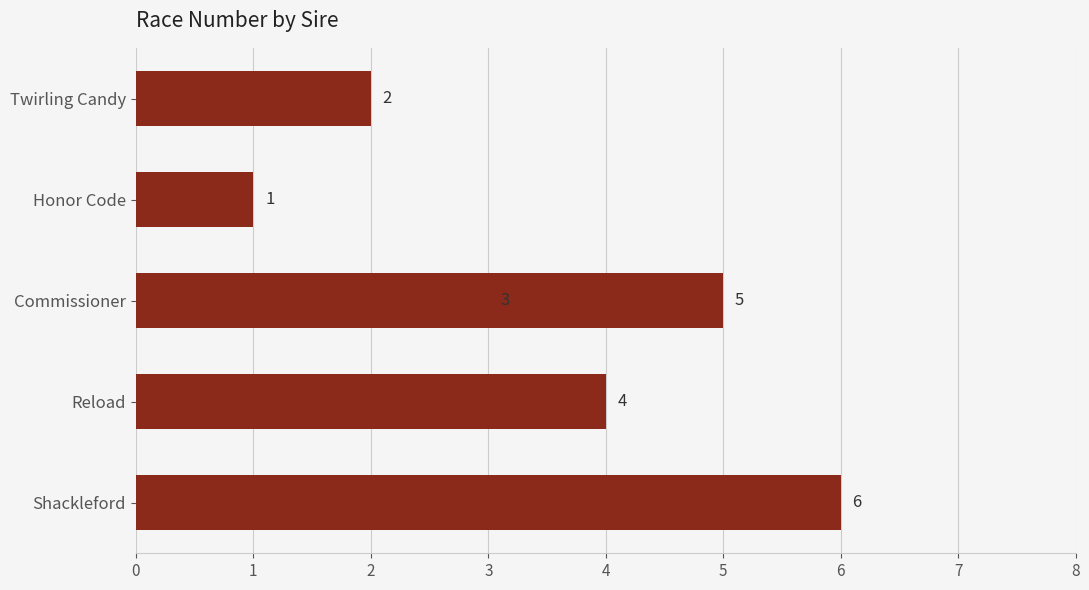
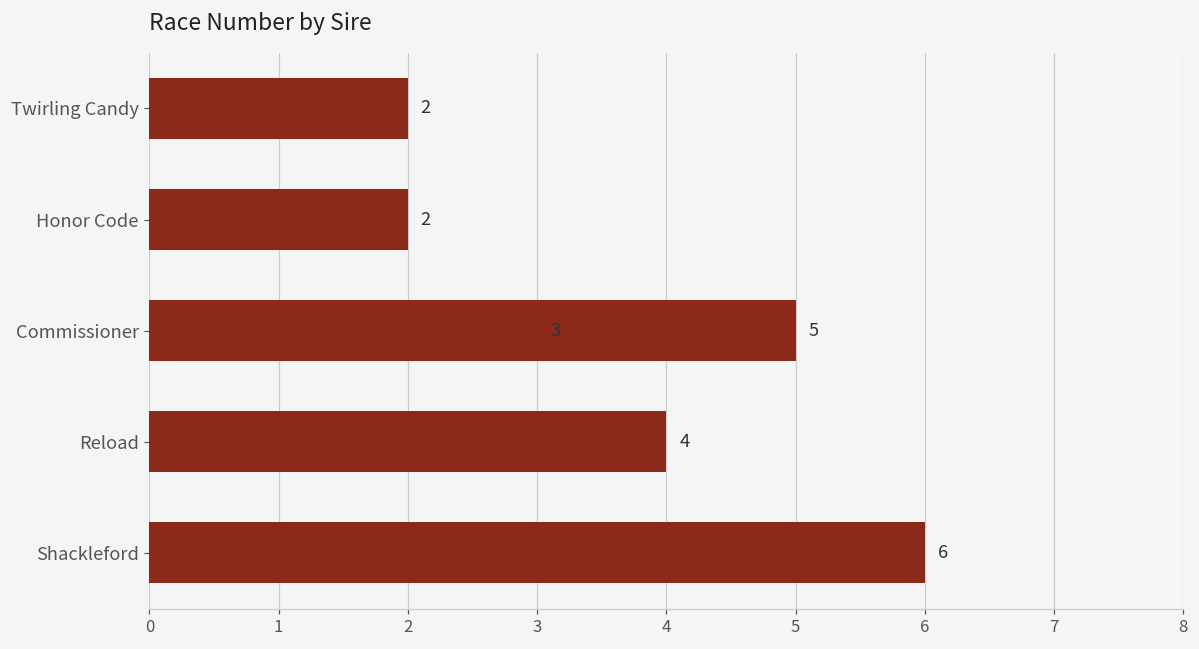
  {
    "Twirling Candy": 2,
-   "Honor Code": 1,
+   "Honor Code": 2,
    "Reload": 4,
    "Shackleford": 6
  }
